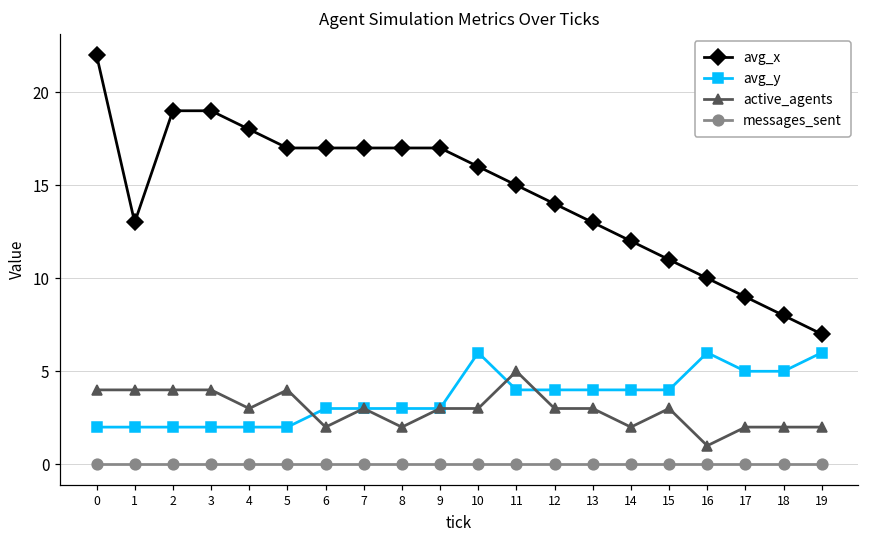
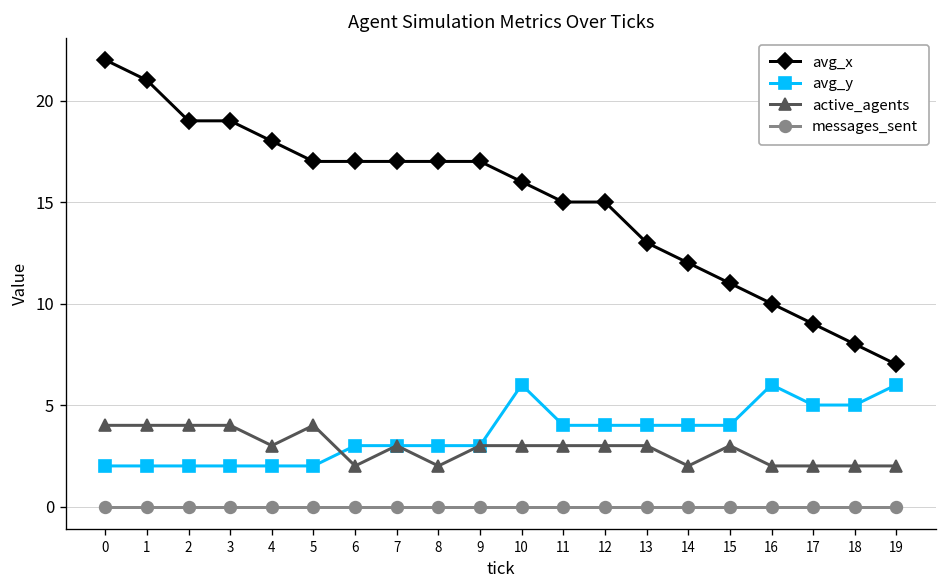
  {
    "avg_x": {
      "0": 22,
-     "1": 13,
+     "1": 21,
      "2": 19,
      "3": 19,
      "4": 18,
      "5": 17,
      "6": 17,
      "7": 17,
      "8": 17,
      "9": 17,
      "10": 16,
      "11": 15,
-     "12": 14,
+     "12": 15,
      "13": 13,
      "14": 12,
      "15": 11,
      "16": 10,
      "17": 9,
      "18": 8,
      "19": 7
    },
    "avg_y": {
      "0": 2,
      "1": 2,
      "2": 2,
      "3": 2,
      "4": 2,
      "5": 2,
      "6": 3,
      "8": 3,
      "10": 6,
      "11": 4,
      "12": 4,
      "13": 4,
      "14": 4,
      "15": 4,
      "16": 6,
      "17": 5,
      "18": 5,
      "19": 6
    },
    "active_agents": {
      "0": 4,
      "1": 4,
      "2": 4,
      "3": 4,
      "4": 3,
      "5": 4,
      "6": 2,
      "8": 2,
      "10": 3,
-     "11": 5,
+     "11": 3,
      "12": 3,
      "13": 3,
      "14": 2,
      "15": 3,
-     "16": 1,
+     "16": 2,
      "17": 2,
      "18": 2,
      "19": 2
    },
    "messages_sent": {
      "0": 0,
      "1": 0,
      "2": 0,
      "3": 0,
      "4": 0,
      "5": 0,
      "6": 0,
      "7": 0,
      "8": 0,
      "9": 0,
      "10": 0,
      "11": 0,
      "12": 0,
      "13": 0,
      "14": 0,
      "15": 0,
      "16": 0,
      "17": 0,
      "18": 0,
      "19": 0
    }
  }
